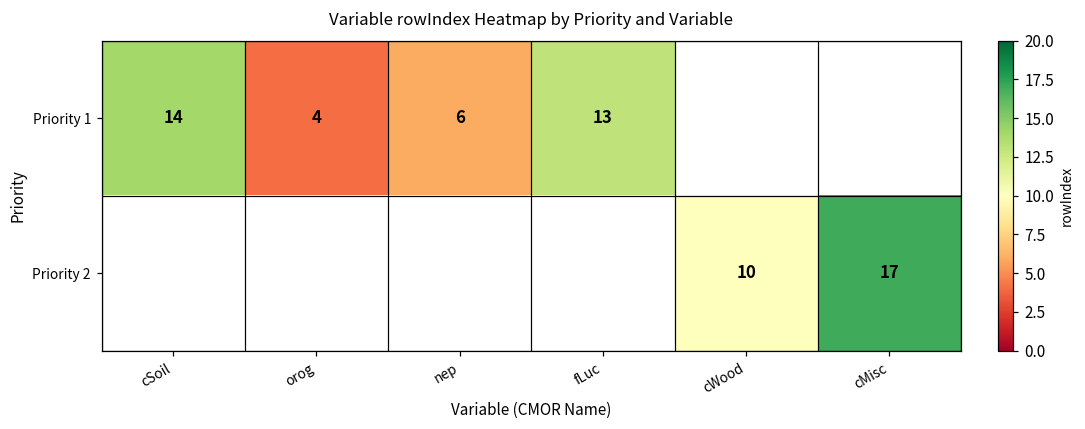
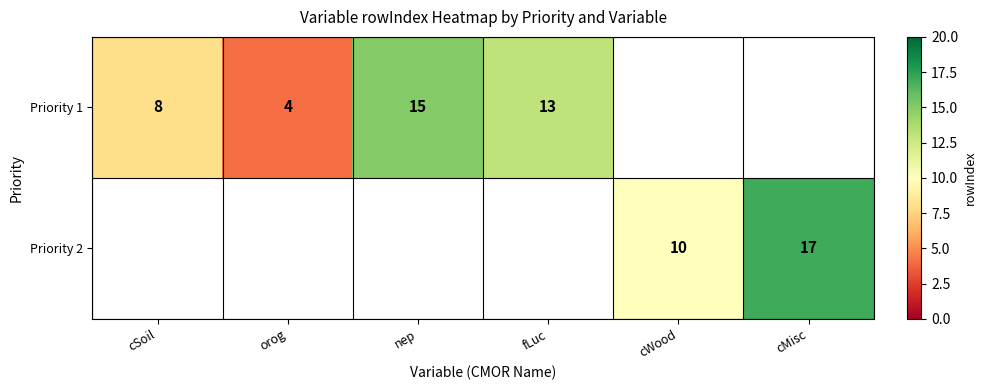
  {
    "Priority 1": {
-     "cSoil": 14,
+     "cSoil": 8,
      "orog": 4,
-     "nep": 6,
+     "nep": 15,
      "fLuc": 13
    },
    "Priority 2": {
      "cWood": 10,
      "cMisc": 17
    }
  }
